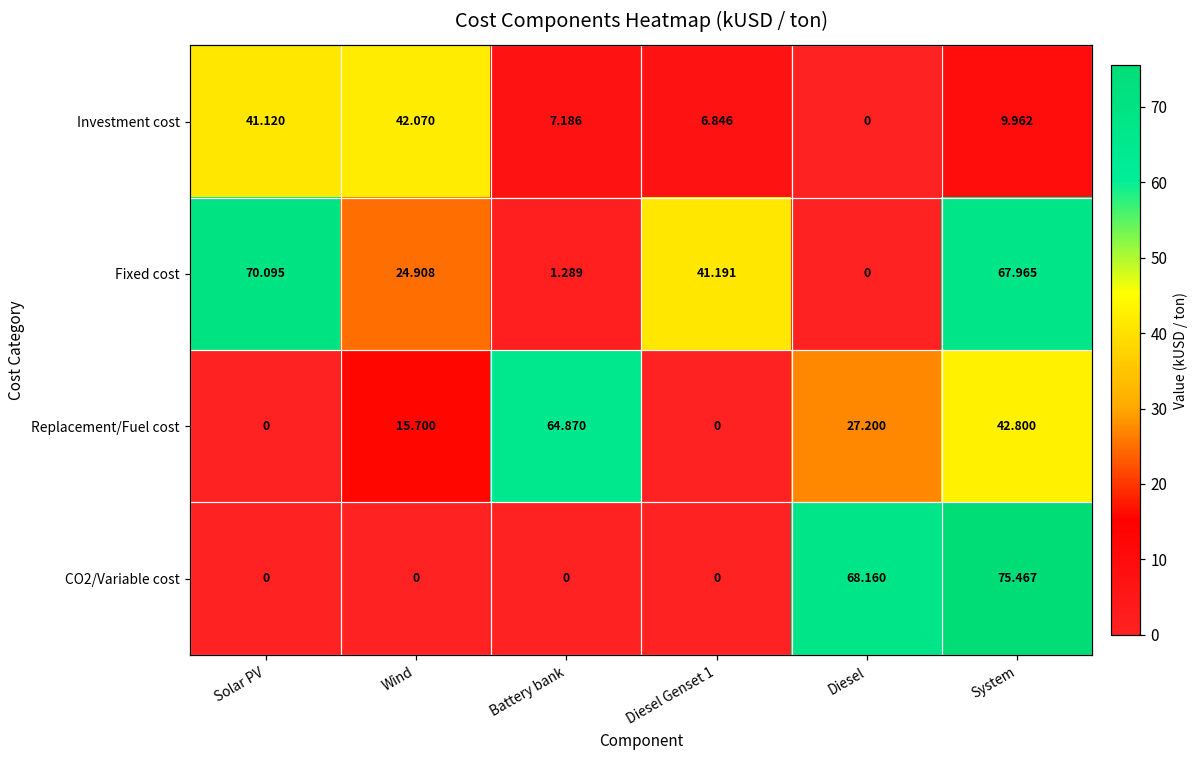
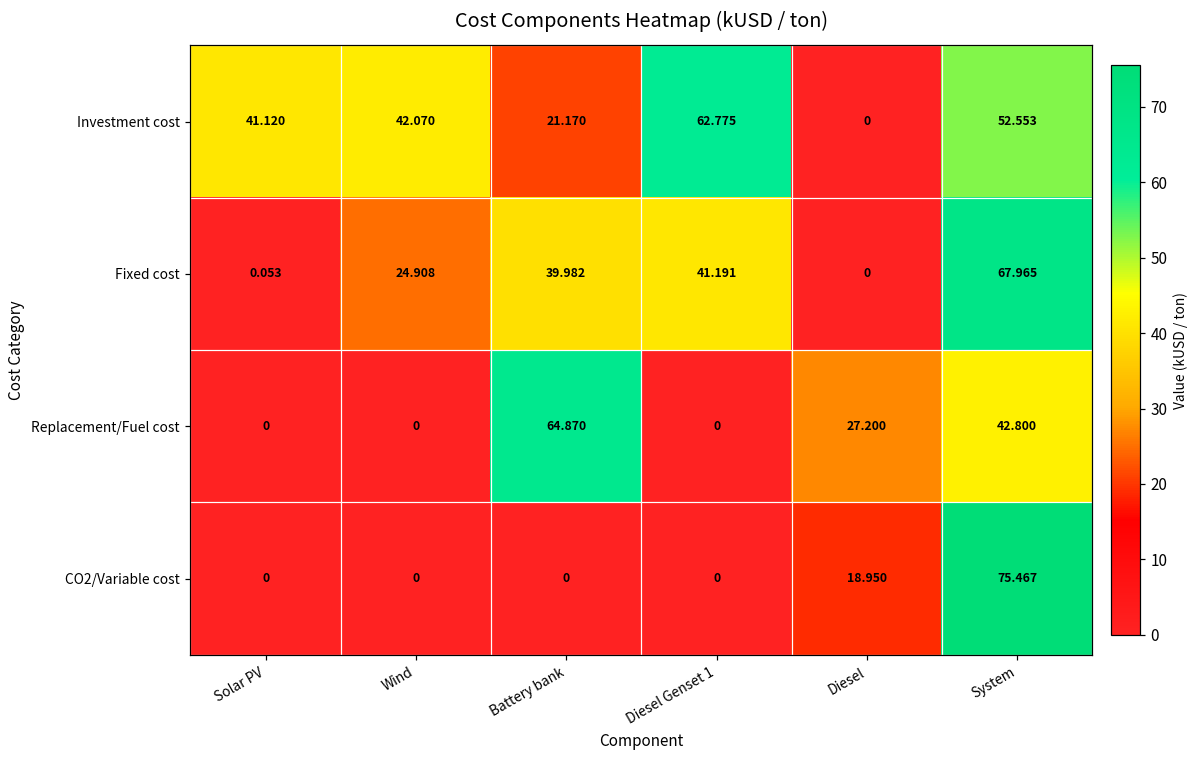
  {
    "Investment cost": {
      "Solar PV": 41.120,
      "Wind": 42.070,
-     "Battery bank": 7.186,
-     "Diesel Genset 1": 6.846,
+     "Battery bank": 21.170,
+     "Diesel Genset 1": 62.775,
      "Diesel": 0,
-     "System": 9.962
+     "System": 52.553
    },
    "Fixed cost": {
-     "Solar PV": 70.095,
+     "Solar PV": 0.053,
      "Wind": 24.908,
-     "Battery bank": 1.289,
+     "Battery bank": 39.982,
      "Diesel Genset 1": 41.191,
      "Diesel": 0,
      "System": 67.965
    },
    "Replacement/Fuel cost": {
      "Solar PV": 0,
-     "Wind": 15.700,
+     "Wind": 0,
      "Battery bank": 64.870,
      "Diesel Genset 1": 0,
      "Diesel": 27.200,
      "System": 42.800
    },
    "CO2/Variable cost": {
      "Solar PV": 0,
      "Wind": 0,
      "Battery bank": 0,
      "Diesel Genset 1": 0,
-     "Diesel": 68.160,
+     "Diesel": 18.950,
      "System": 75.467
    }
  }
